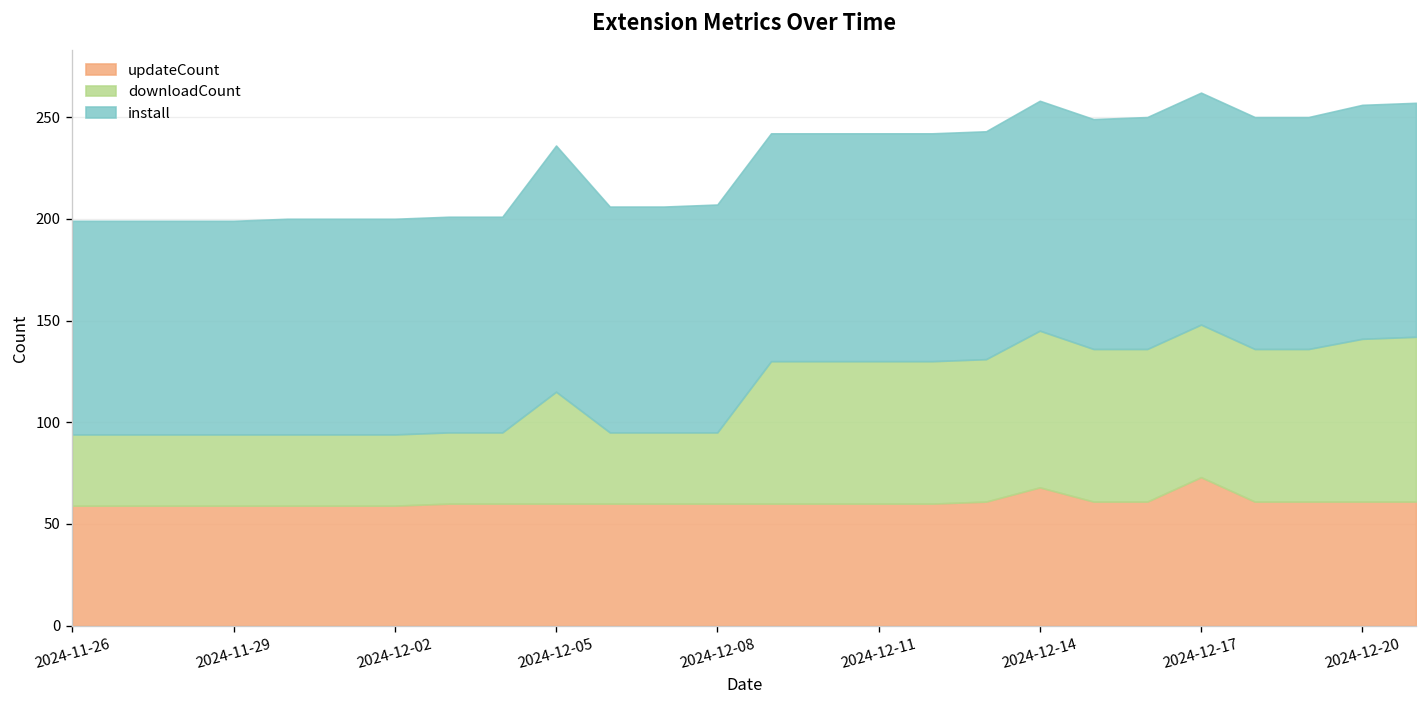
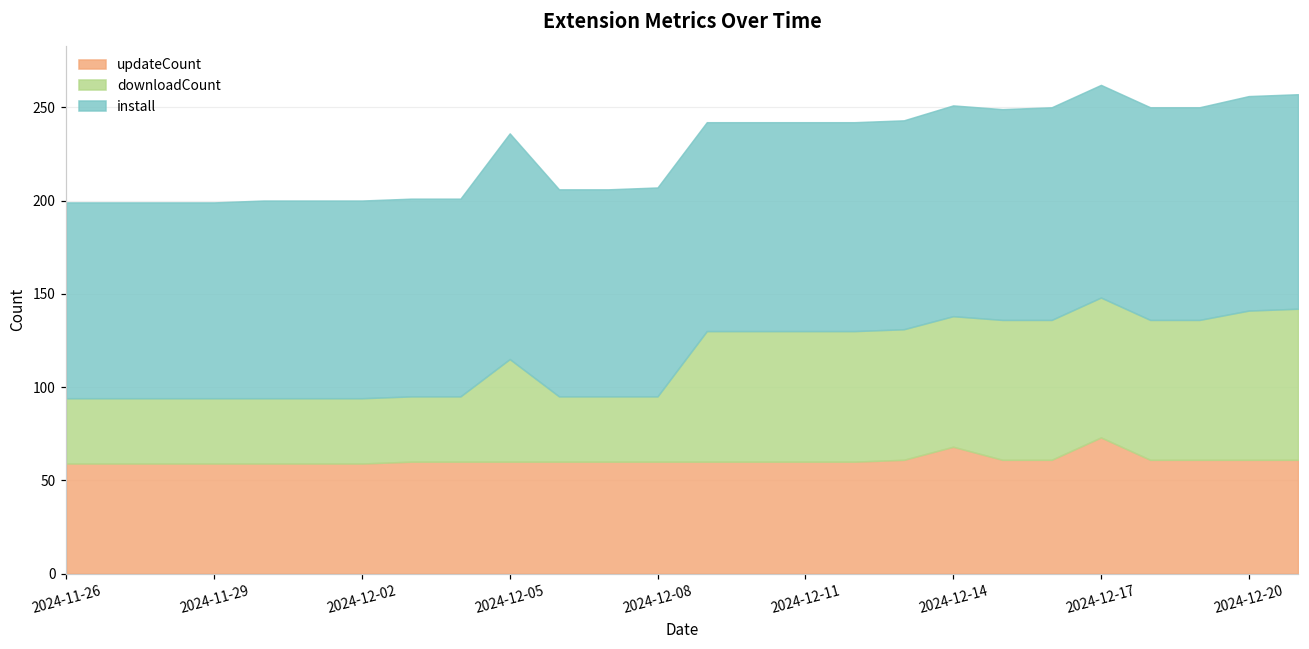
  {
    "updateCount": {
      "2024-11-26": 59,
      "2024-11-29": 59,
      "2024-12-02": 59,
      "2024-12-05": 60,
      "2024-12-08": 60,
      "2024-12-11": 60,
      "2024-12-14": 68,
      "2024-12-17": 73,
      "2024-12-20": 61
    },
    "downloadCount": {
      "2024-11-26": 35,
      "2024-11-29": 35,
      "2024-12-02": 35,
      "2024-12-05": 55,
      "2024-12-08": 35,
      "2024-12-11": 70,
-     "2024-12-14": 77,
+     "2024-12-14": 70,
      "2024-12-17": 75,
      "2024-12-20": 80
    },
    "install": {
      "2024-11-26": 105,
      "2024-11-29": 105,
      "2024-12-02": 106,
      "2024-12-05": 121,
      "2024-12-08": 112,
      "2024-12-11": 112,
      "2024-12-14": 113,
      "2024-12-17": 114,
      "2024-12-20": 115
    }
  }
